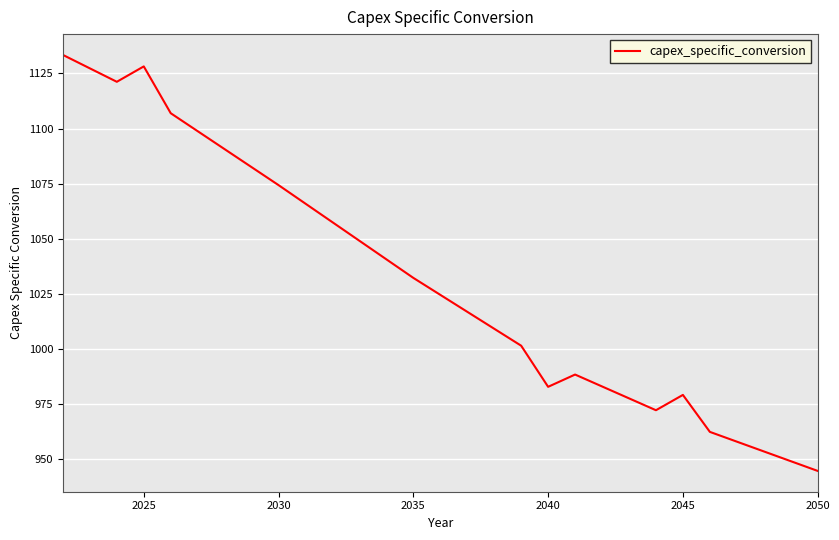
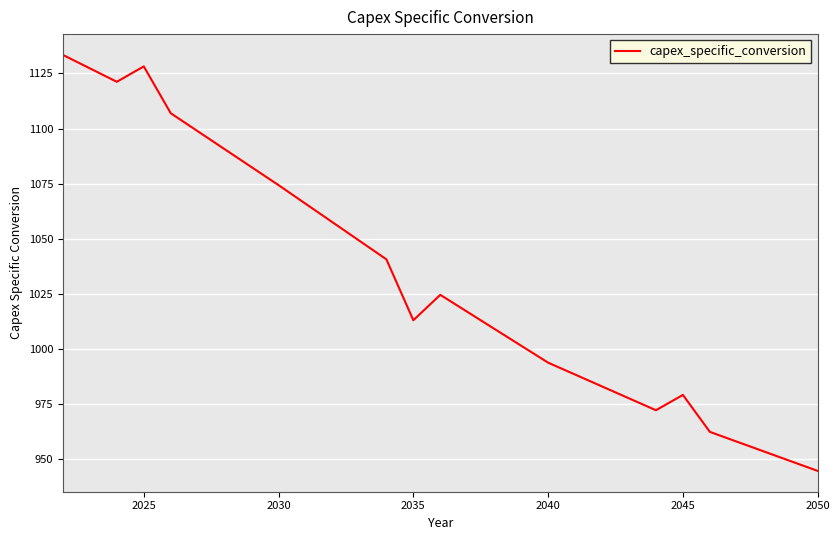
  {
    "2025": 1128,
    "2030": 1074,
-   "2035": 1032,
-   "2040": 983,
+   "2035": 1013,
+   "2040": 994,
    "2045": 979,
    "2050": 944
  }
